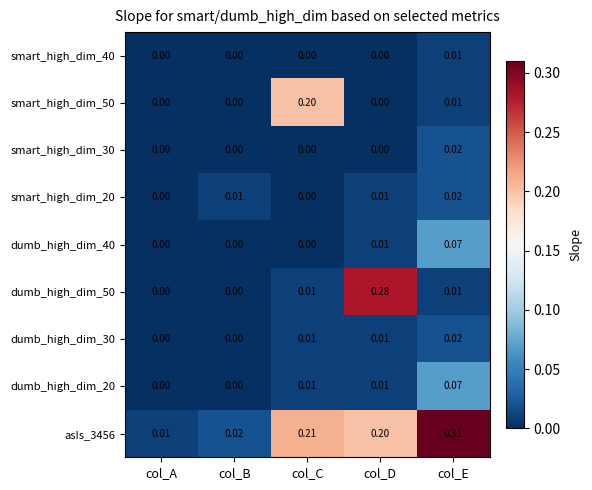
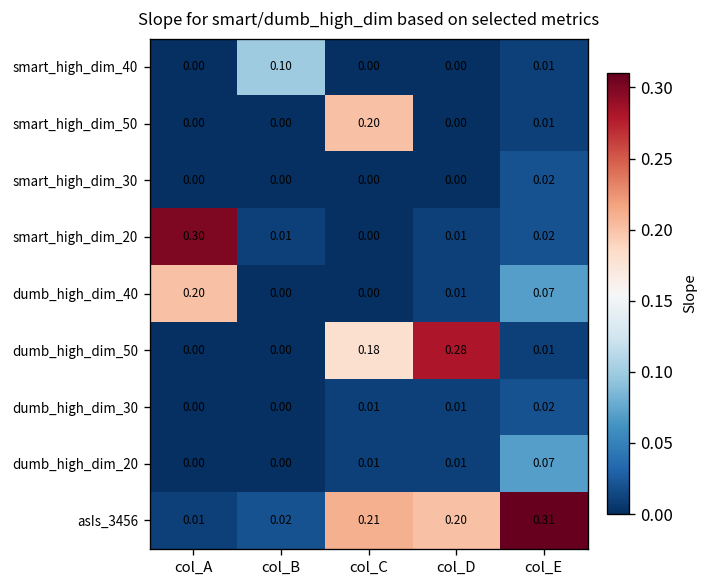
  {
    "smart_high_dim_40": {
      "col_A": 0.00,
-     "col_B": 0.00,
+     "col_B": 0.10,
      "col_C": 0.00,
      "col_D": 0.00,
      "col_E": 0.01
    },
    "smart_high_dim_50": {
      "col_A": 0.00,
      "col_B": 0.00,
      "col_C": 0.20,
      "col_D": 0.00,
      "col_E": 0.01
    },
    "smart_high_dim_30": {
      "col_A": 0.00,
      "col_B": 0.00,
      "col_C": 0.00,
      "col_D": 0.00,
      "col_E": 0.02
    },
    "smart_high_dim_20": {
-     "col_A": 0.00,
+     "col_A": 0.30,
      "col_B": 0.01,
      "col_C": 0.00,
      "col_D": 0.01,
      "col_E": 0.02
    },
    "dumb_high_dim_40": {
-     "col_A": 0.00,
+     "col_A": 0.20,
      "col_B": 0.00,
      "col_C": 0.00,
      "col_D": 0.01,
      "col_E": 0.07
    },
    "dumb_high_dim_50": {
      "col_A": 0.00,
      "col_B": 0.00,
-     "col_C": 0.01,
+     "col_C": 0.18,
      "col_D": 0.28,
      "col_E": 0.01
    },
    "dumb_high_dim_30": {
      "col_A": 0.00,
      "col_B": 0.00,
      "col_C": 0.01,
      "col_D": 0.01,
      "col_E": 0.02
    },
    "dumb_high_dim_20": {
      "col_A": 0.00,
      "col_B": 0.00,
      "col_C": 0.01,
      "col_D": 0.01,
      "col_E": 0.07
    },
    "asIs_3456": {
      "col_A": 0.01,
      "col_B": 0.02,
      "col_C": 0.21,
      "col_D": 0.20,
      "col_E": 0.31
    }
  }
